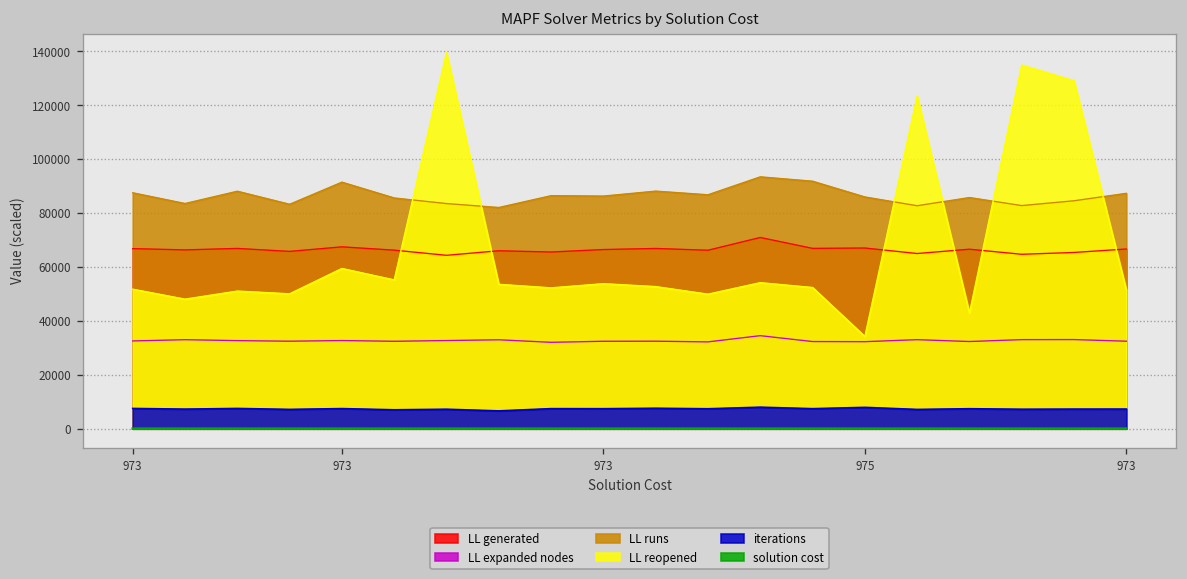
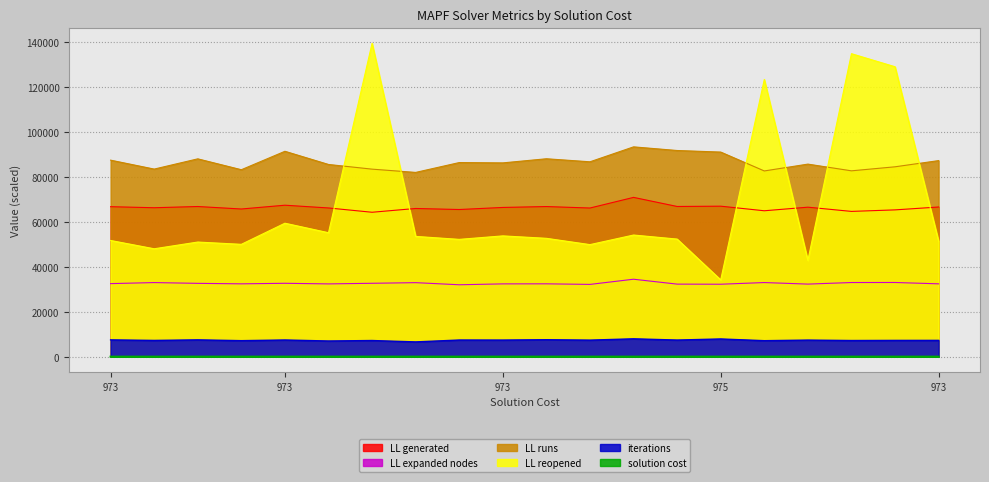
  {
    "LL generated": {
      "975": 67000
    },
    "LL expanded nodes": {
      "975": 32000
    },
    "LL runs": {
-     "975": 86000
+     "975": 91000
    },
    "LL reopened": {
      "975": 34000
    },
    "iterations": {
      "975": 8000
    },
    "solution cost": {
      "975": 0
    }
  }
